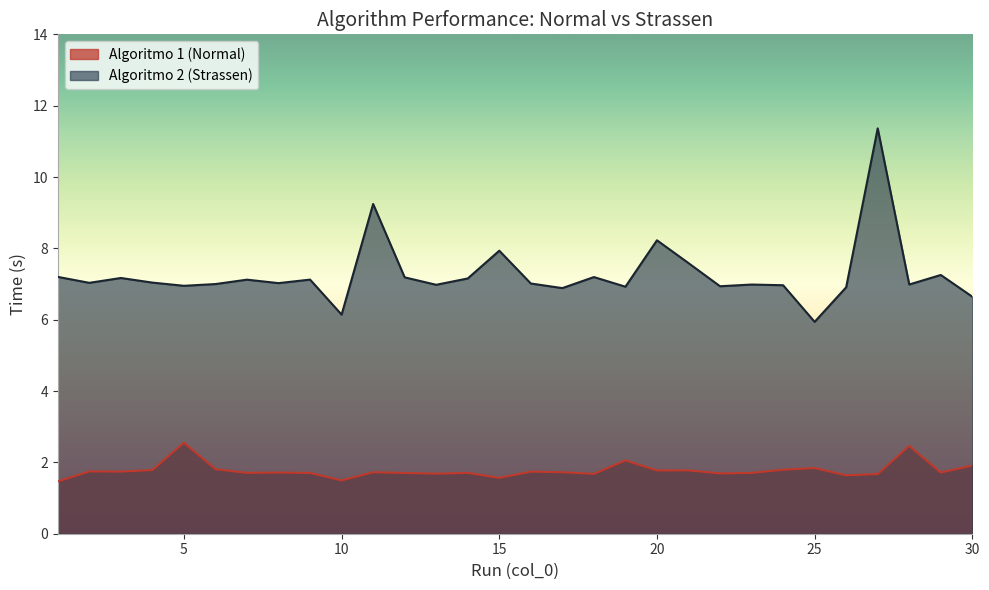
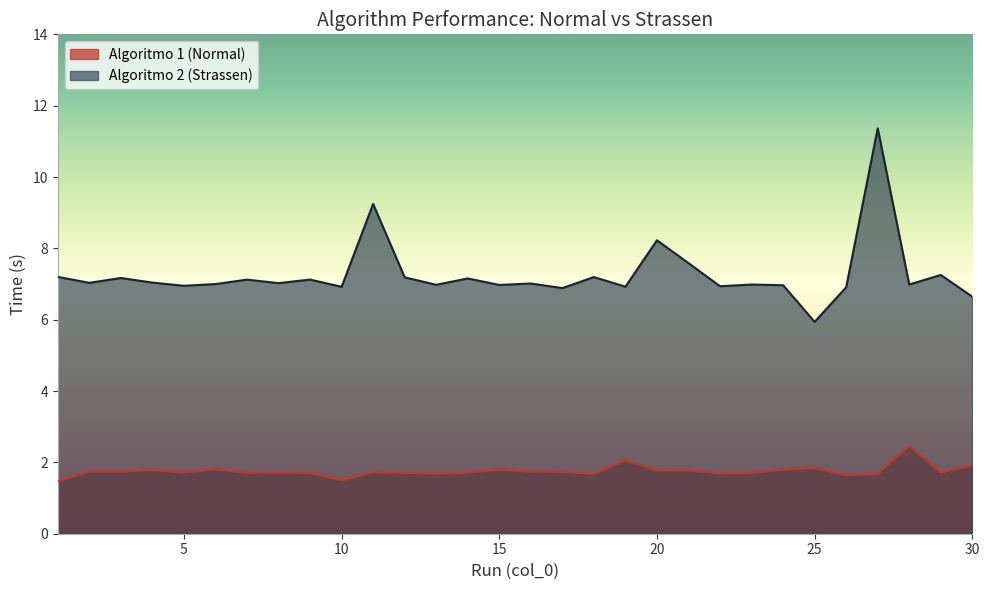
  {
    "Algoritmo 1 (Normal)": {
-     "5": 2.6,
+     "5": 1.7,
      "10": 1.5,
-     "15": 1.6,
+     "15": 1.8,
      "20": 1.8,
      "25": 1.8,
      "30": 1.9
    },
    "Algoritmo 2 (Strassen)": {
      "5": 7.0,
-     "10": 6.1,
-     "15": 7.9,
+     "10": 6.9,
+     "15": 7.0,
      "20": 8.2,
      "25": 5.9,
      "30": 6.6
    }
  }
